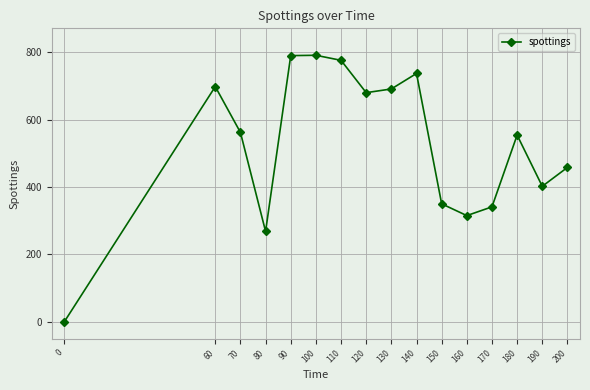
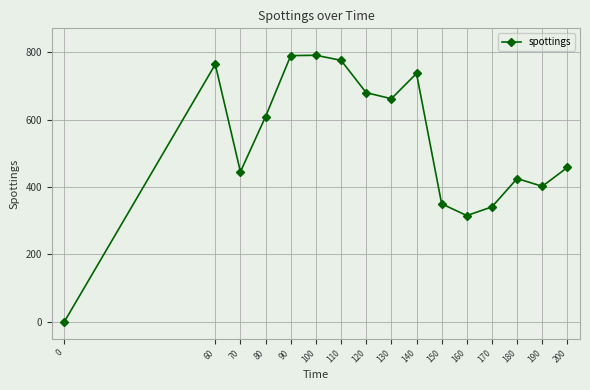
  {
    "0": 0,
-   "60": 700,
-   "70": 560,
-   "80": 270,
+   "60": 760,
+   "70": 450,
+   "80": 610,
    "90": 790,
    "100": 790,
    "110": 780,
    "120": 680,
-   "130": 690,
+   "130": 660,
    "140": 740,
    "150": 350,
    "160": 320,
    "170": 340,
-   "180": 550,
+   "180": 430,
    "190": 400,
    "200": 460
  }
